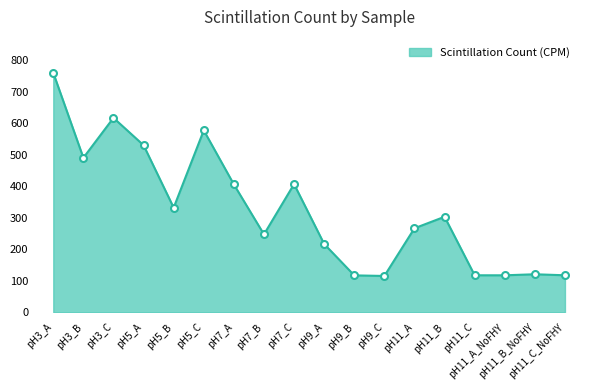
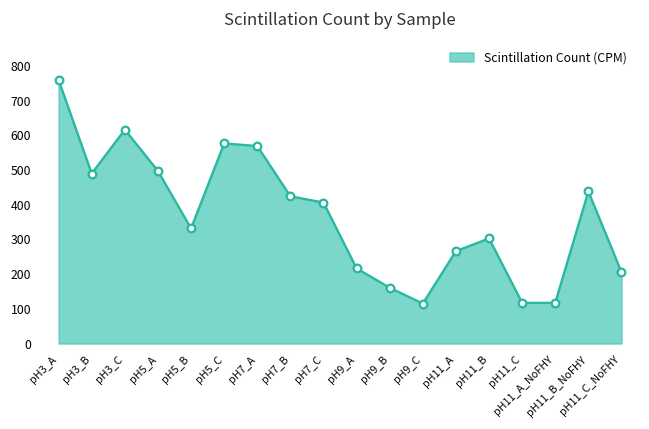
  {
    "pH3_A": 760,
    "pH3_B": 490,
    "pH3_C": 620,
-   "pH5_A": 530,
+   "pH5_A": 500,
    "pH5_B": 330,
    "pH5_C": 580,
-   "pH7_A": 410,
-   "pH7_B": 250,
+   "pH7_A": 570,
+   "pH7_B": 420,
    "pH7_C": 410,
    "pH9_A": 220,
-   "pH9_B": 120,
+   "pH9_B": 160,
    "pH9_C": 120,
    "pH11_A": 270,
    "pH11_B": 300,
    "pH11_C": 120,
    "pH11_A_NoFHY": 120,
-   "pH11_B_NoFHY": 120,
-   "pH11_C_NoFHY": 120
+   "pH11_B_NoFHY": 440,
+   "pH11_C_NoFHY": 210
  }
